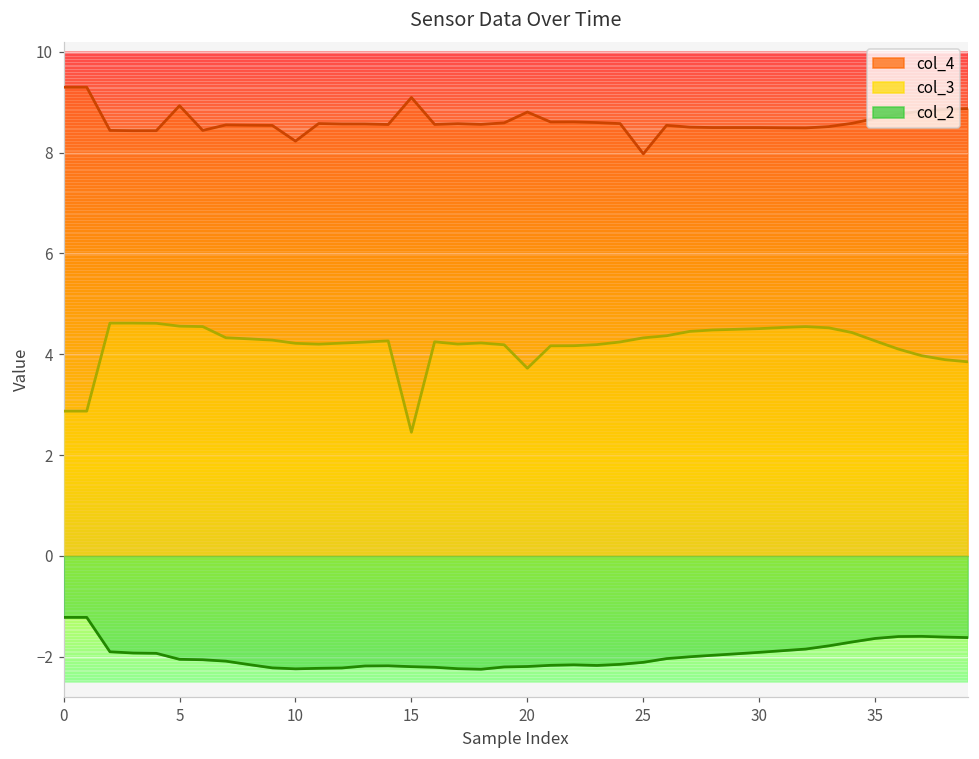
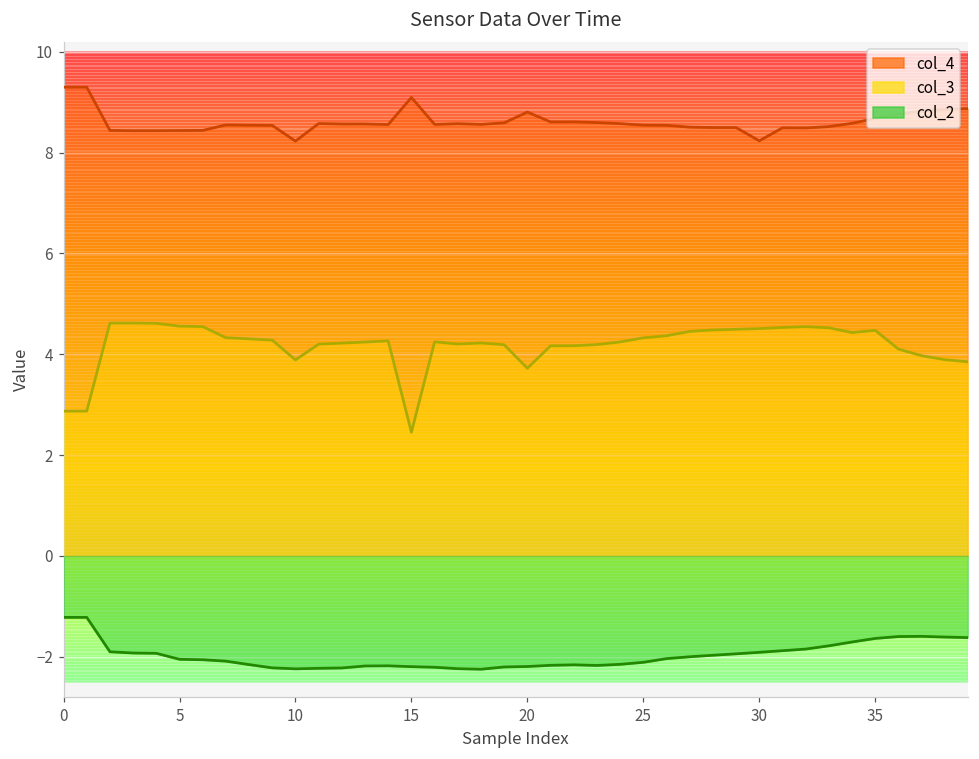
  {
    "col_4": {
      "0": 9.3,
-     "5": 8.9,
+     "5": 8.4,
      "10": 8.2,
      "15": 9.1,
      "20": 8.8,
-     "25": 8.0,
-     "30": 8.5
+     "25": 8.5,
+     "30": 8.2
    },
    "col_3": {
      "0": 2.9,
      "5": 4.6,
-     "10": 4.2,
+     "10": 3.9,
      "15": 2.5,
      "20": 3.7,
      "25": 4.3,
      "30": 4.5,
-     "35": 4.3
+     "35": 4.5
    }
  }
